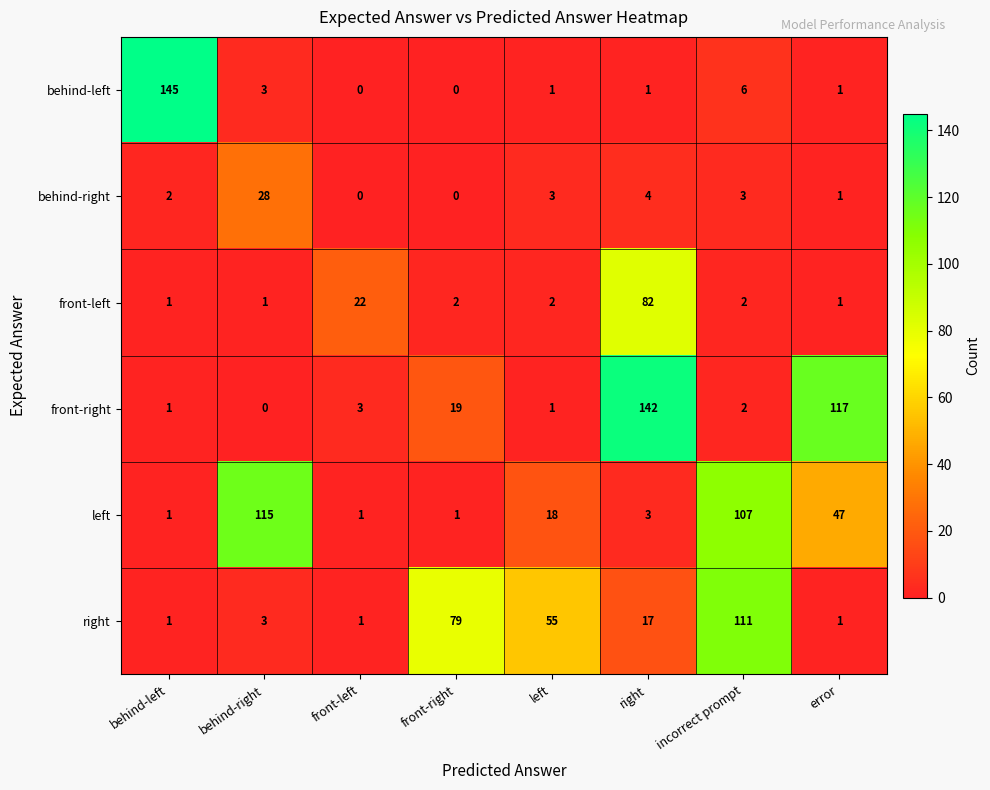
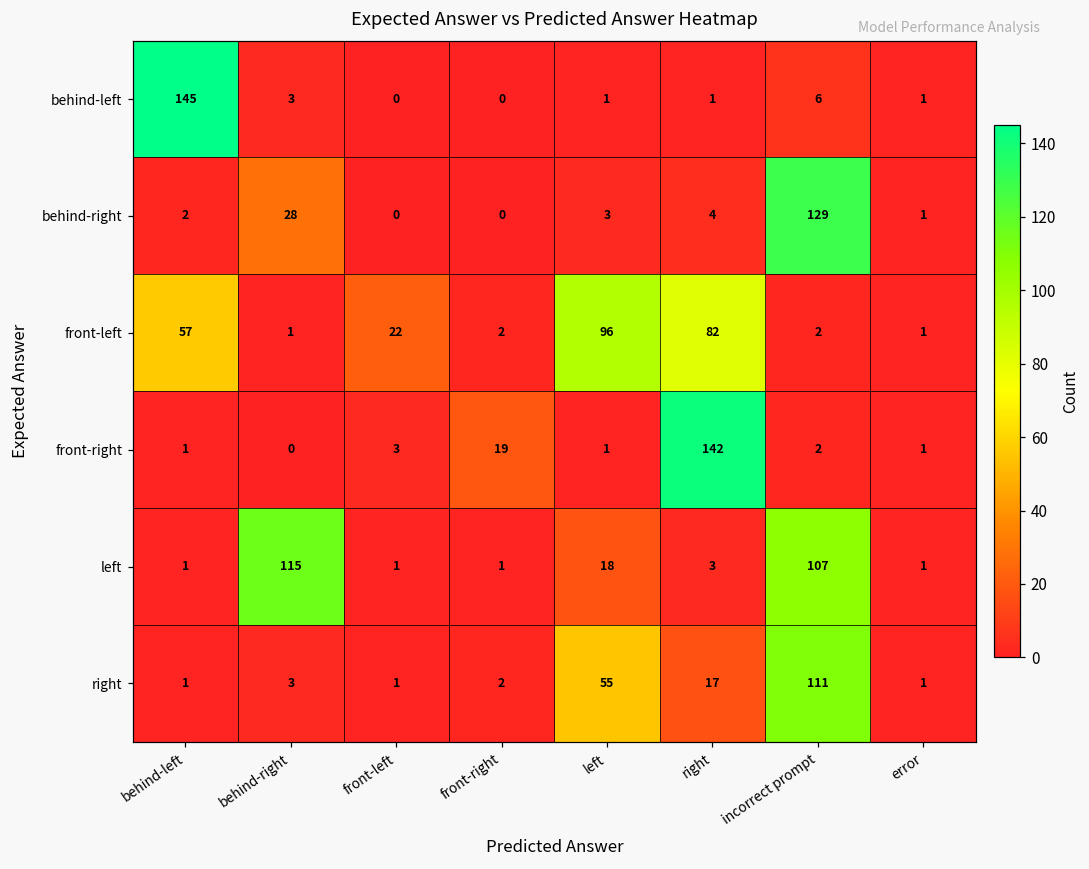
  {
    "behind-left": {
      "behind-left": 145,
      "behind-right": 3,
      "front-left": 0,
      "front-right": 0,
      "left": 1,
      "right": 1,
      "incorrect prompt": 6,
      "error": 1
    },
    "behind-right": {
      "behind-left": 2,
      "behind-right": 28,
      "front-left": 0,
      "front-right": 0,
      "left": 3,
      "right": 4,
-     "incorrect prompt": 3,
+     "incorrect prompt": 129,
      "error": 1
    },
    "front-left": {
-     "behind-left": 1,
+     "behind-left": 57,
      "behind-right": 1,
      "front-left": 22,
      "front-right": 2,
-     "left": 2,
+     "left": 96,
      "right": 82,
      "incorrect prompt": 2,
      "error": 1
    },
    "front-right": {
      "behind-left": 1,
      "behind-right": 0,
      "front-left": 3,
      "front-right": 19,
      "left": 1,
      "right": 142,
      "incorrect prompt": 2,
-     "error": 117
+     "error": 1
    },
    "left": {
      "behind-left": 1,
      "behind-right": 115,
      "front-left": 1,
      "front-right": 1,
      "left": 18,
      "right": 3,
      "incorrect prompt": 107,
-     "error": 47
+     "error": 1
    },
    "right": {
      "behind-left": 1,
      "behind-right": 3,
      "front-left": 1,
-     "front-right": 79,
+     "front-right": 2,
      "left": 55,
      "right": 17,
      "incorrect prompt": 111,
      "error": 1
    }
  }
